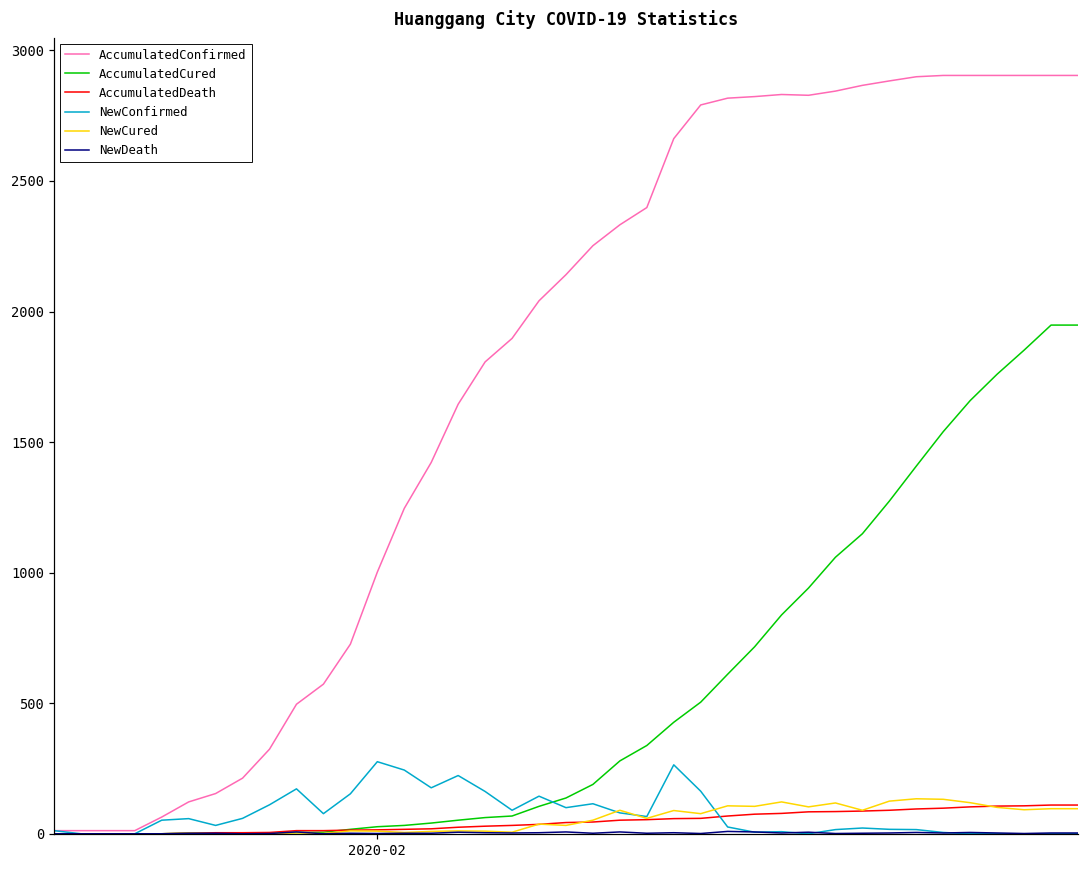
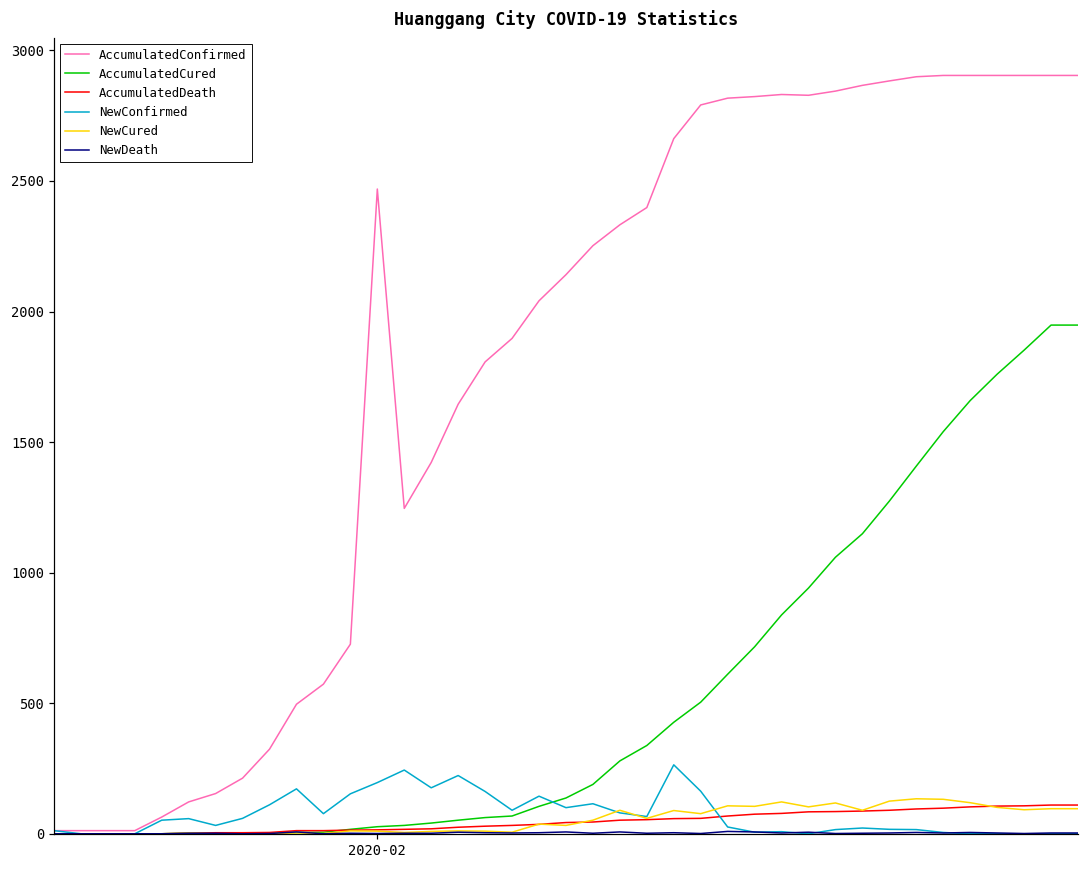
  {
    "AccumulatedConfirmed": {
-     "2020-02": 1000
+     "2020-02": 2470
    },
    "AccumulatedCured": {
      "2020-02": 30
    },
    "NewConfirmed": {
-     "2020-02": 280
+     "2020-02": 200
    }
  }
